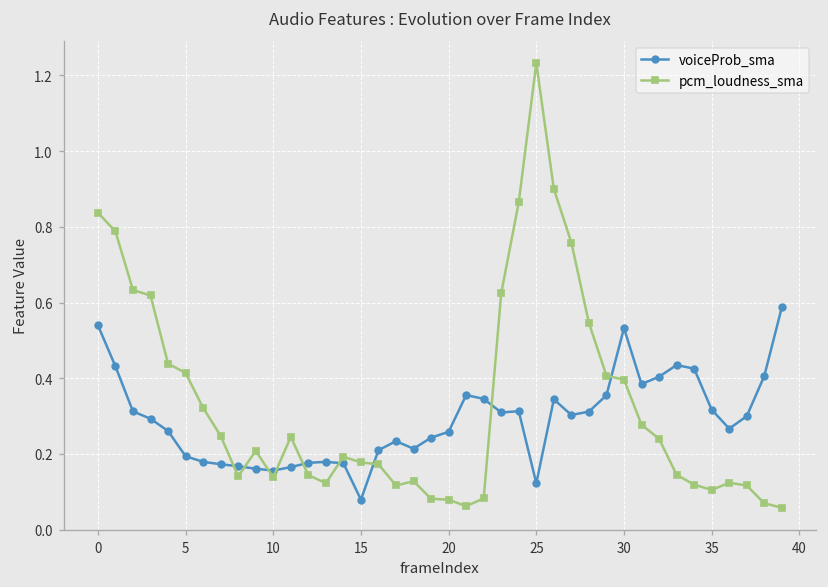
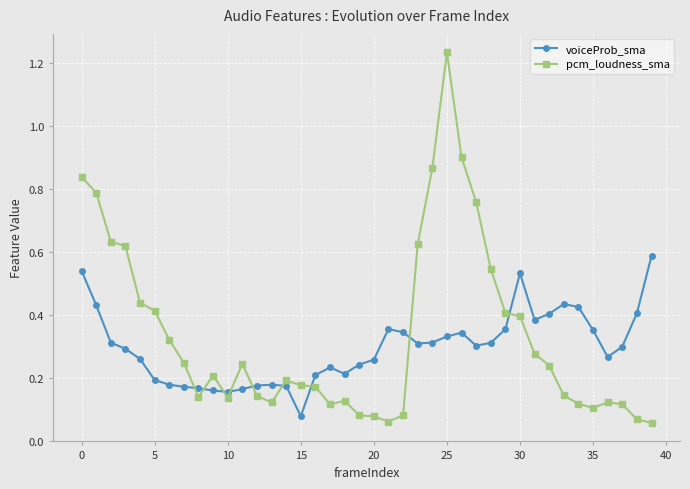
  {
    "voiceProb_sma": {
      "0": 0.54,
      "5": 0.19,
      "10": 0.16,
      "15": 0.08,
      "20": 0.26,
-     "25": 0.12,
+     "25": 0.33,
      "30": 0.53,
-     "35": 0.32
+     "35": 0.35
    },
    "pcm_loudness_sma": {
      "0": 0.84,
      "5": 0.41,
      "10": 0.14,
      "15": 0.18,
      "20": 0.08,
      "25": 1.23,
      "30": 0.40,
      "35": 0.11
    }
  }
